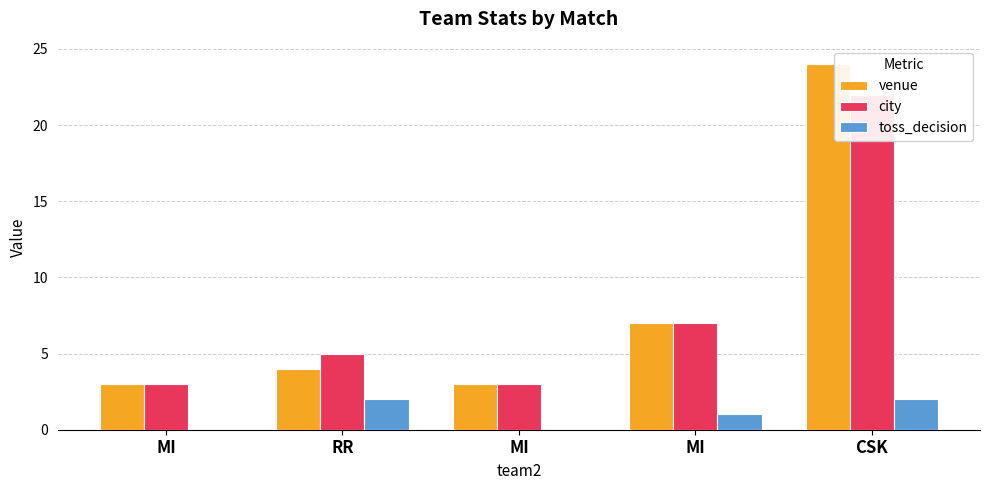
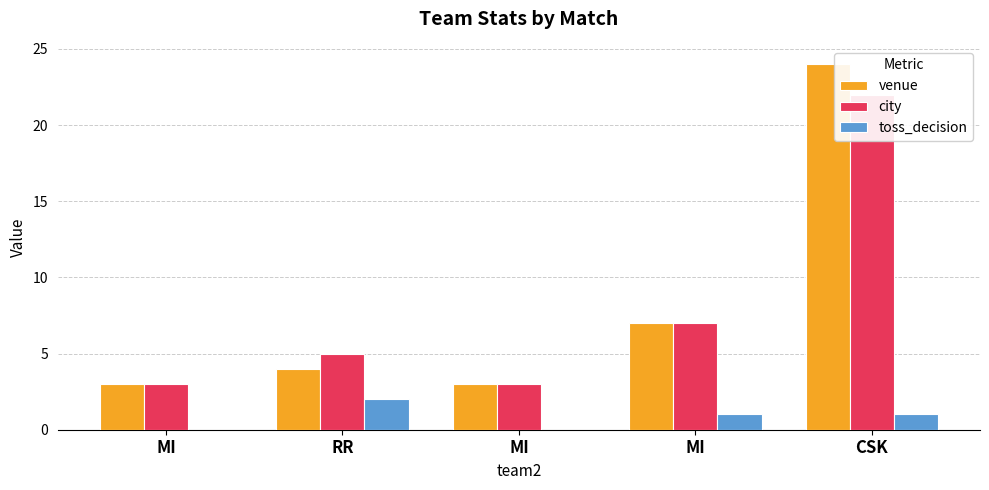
  {
    "venue": {
      "RR": 4,
      "CSK": 24
    },
    "city": {
      "RR": 5
    },
    "toss_decision": {
      "RR": 2,
-     "CSK": 2
+     "CSK": 1
    }
  }
